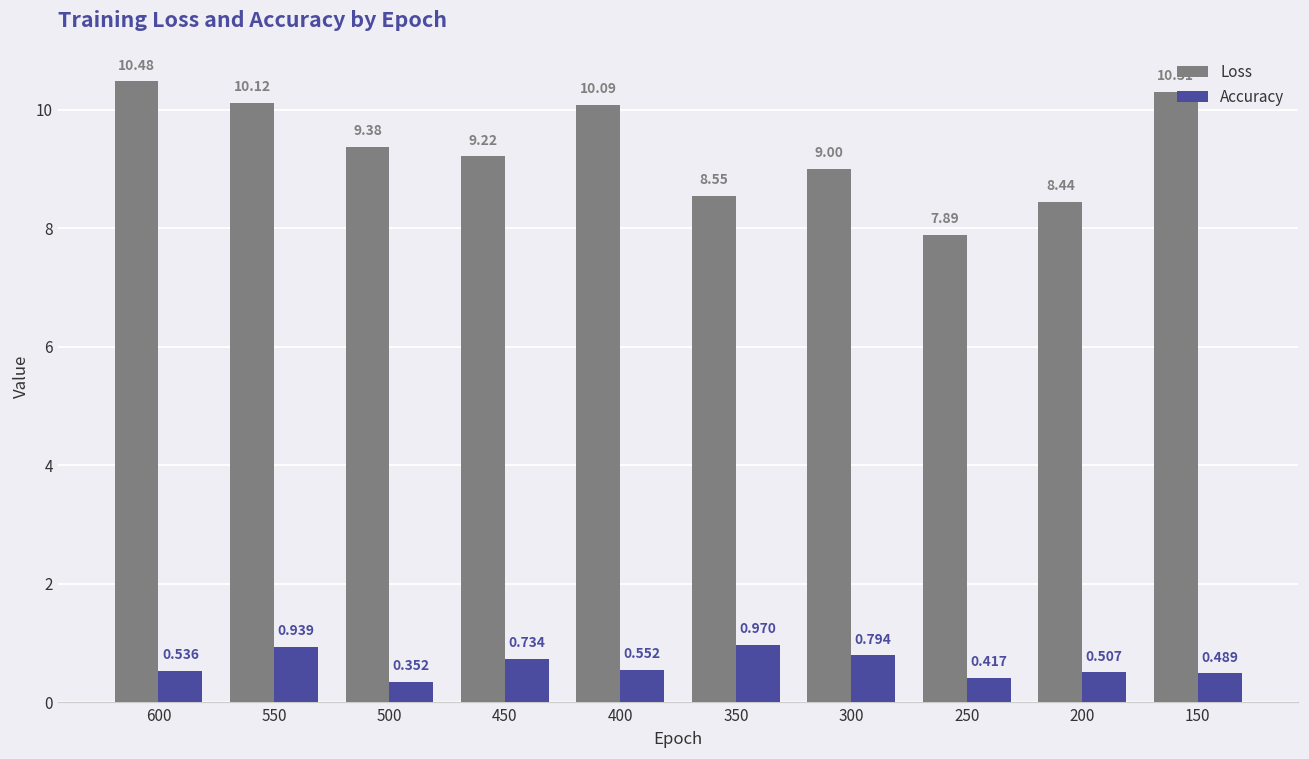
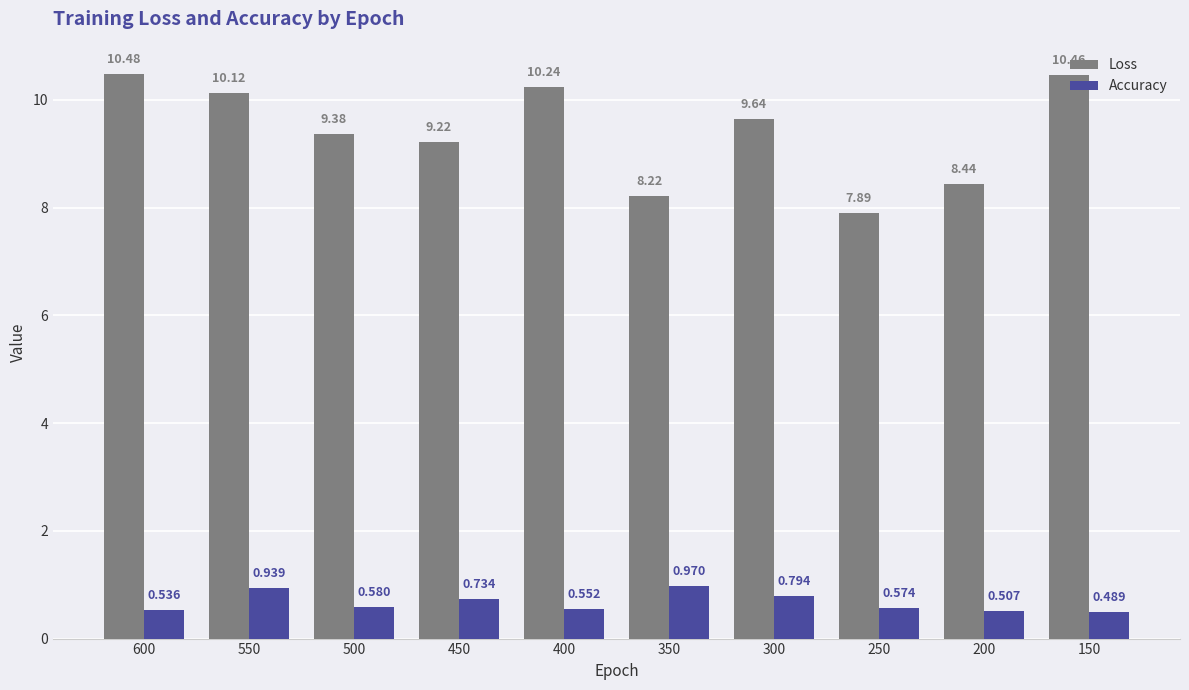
  {
    "Loss": {
      "600": 10.48,
      "550": 10.12,
      "500": 9.38,
      "450": 9.22,
-     "400": 10.09,
-     "350": 8.55,
-     "300": 9.00,
+     "400": 10.24,
+     "350": 8.22,
+     "300": 9.64,
      "250": 7.89,
      "200": 8.44,
-     "150": 10.31
+     "150": 10.46
    },
    "Accuracy": {
      "600": 0.536,
      "550": 0.939,
-     "500": 0.352,
+     "500": 0.580,
      "450": 0.734,
      "400": 0.552,
      "350": 0.970,
      "300": 0.794,
-     "250": 0.417,
+     "250": 0.574,
      "200": 0.507,
      "150": 0.489
    }
  }
